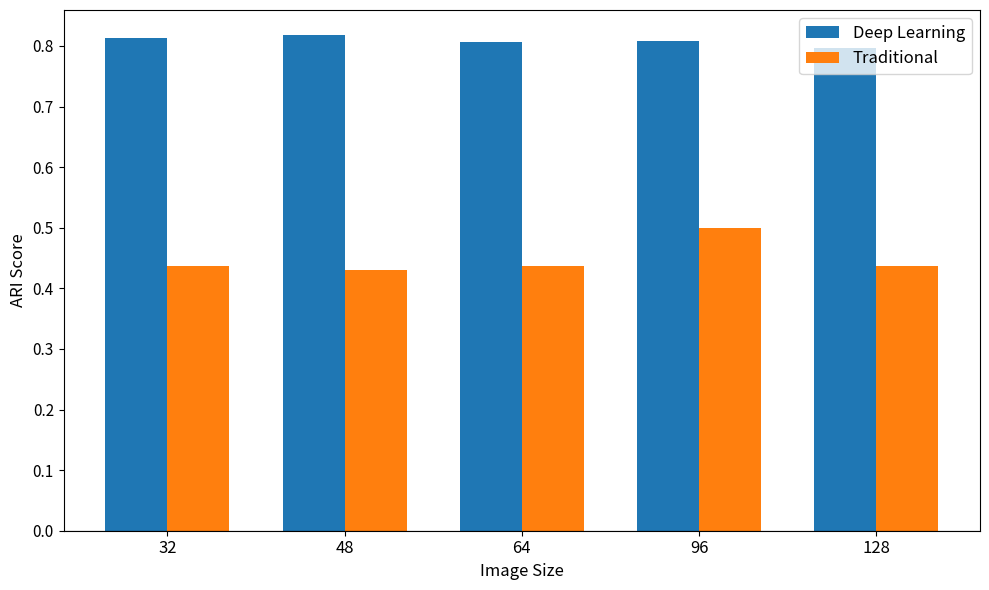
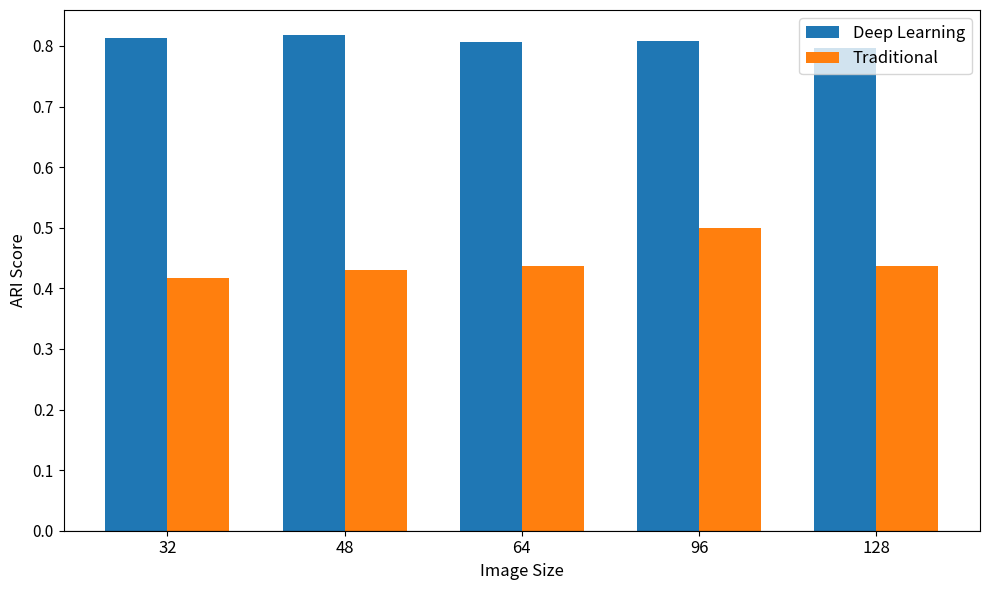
  {
    "Deep Learning": {
      "32": 0.81,
      "48": 0.82,
      "64": 0.81,
      "96": 0.81
    },
    "Traditional": {
-     "32": 0.44,
+     "32": 0.42,
      "48": 0.43,
      "64": 0.44,
      "96": 0.50,
      "128": 0.44
    }
  }
